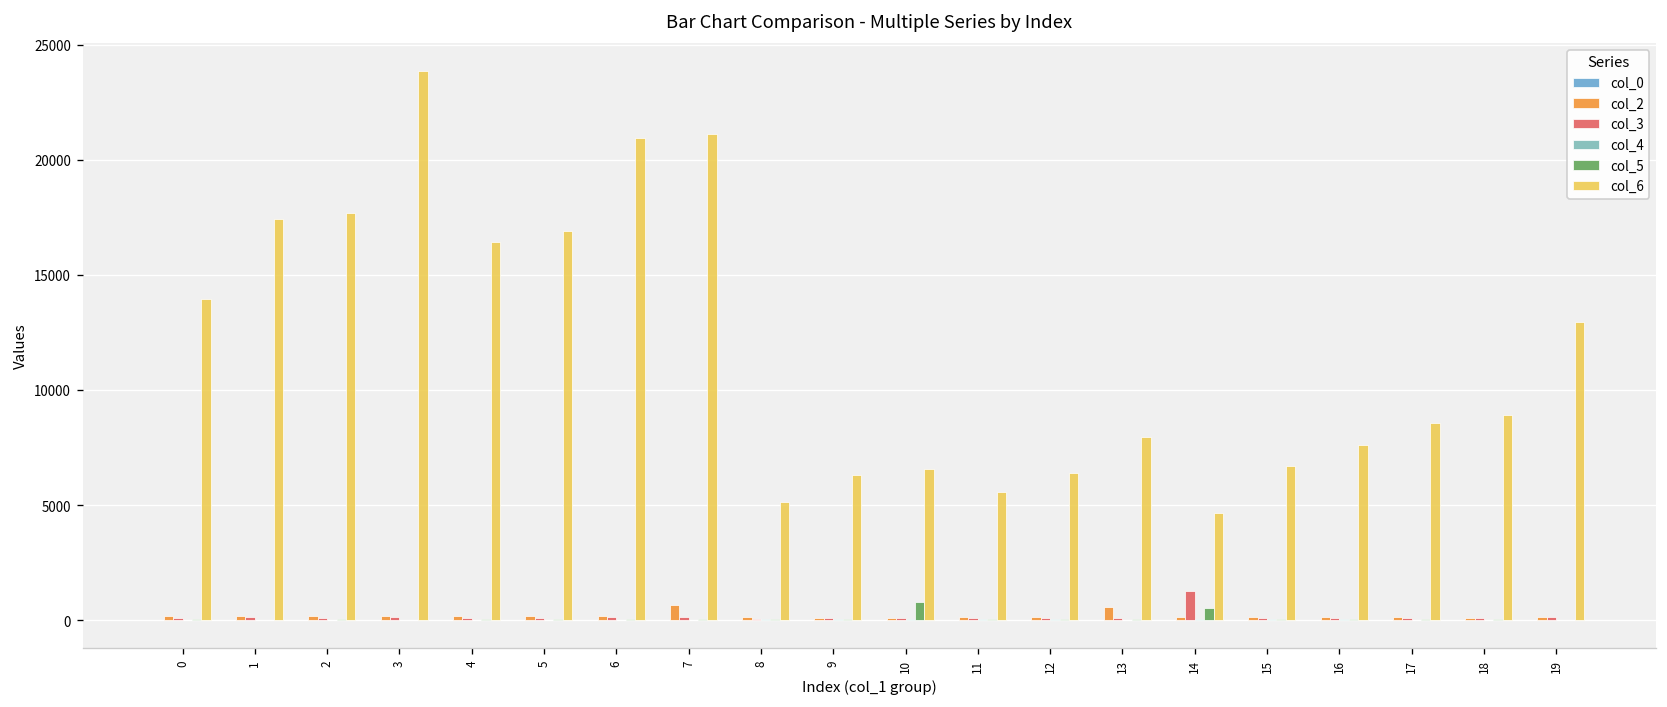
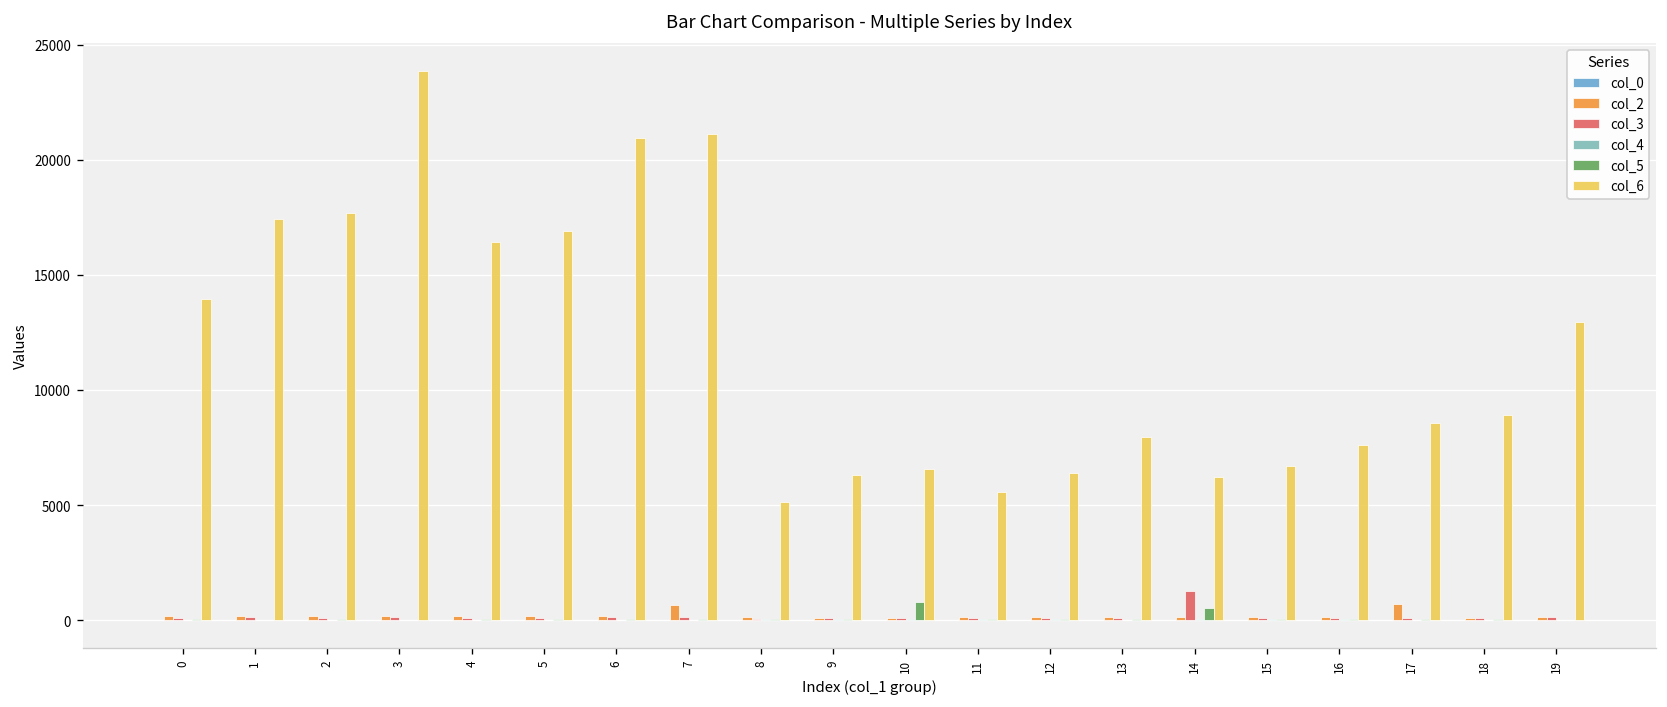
  {
    "col_2": {
      "0": 200,
      "1": 200,
      "2": 200,
      "3": 200,
      "4": 200,
      "5": 200,
      "6": 200,
      "7": 600,
-     "13": 600,
+     "13": 100,
      "14": 100,
      "15": 100,
      "16": 100,
-     "17": 100,
+     "17": 700,
      "19": 100
    },
    "col_3": {
      "3": 100,
      "14": 1300,
      "19": 100
    },
    "col_5": {
      "10": 800,
      "14": 500
    },
    "col_6": {
      "0": 14000,
      "1": 17500,
      "2": 17700,
      "3": 23900,
      "4": 16400,
      "5": 16900,
      "6": 21000,
      "7": 21100,
      "8": 5200,
      "9": 6300,
      "10": 6600,
      "11": 5600,
      "12": 6400,
      "13": 8000,
-     "14": 4600,
+     "14": 6200,
      "15": 6700,
      "16": 7600,
      "17": 8600,
      "18": 8900,
      "19": 13000
    }
  }
